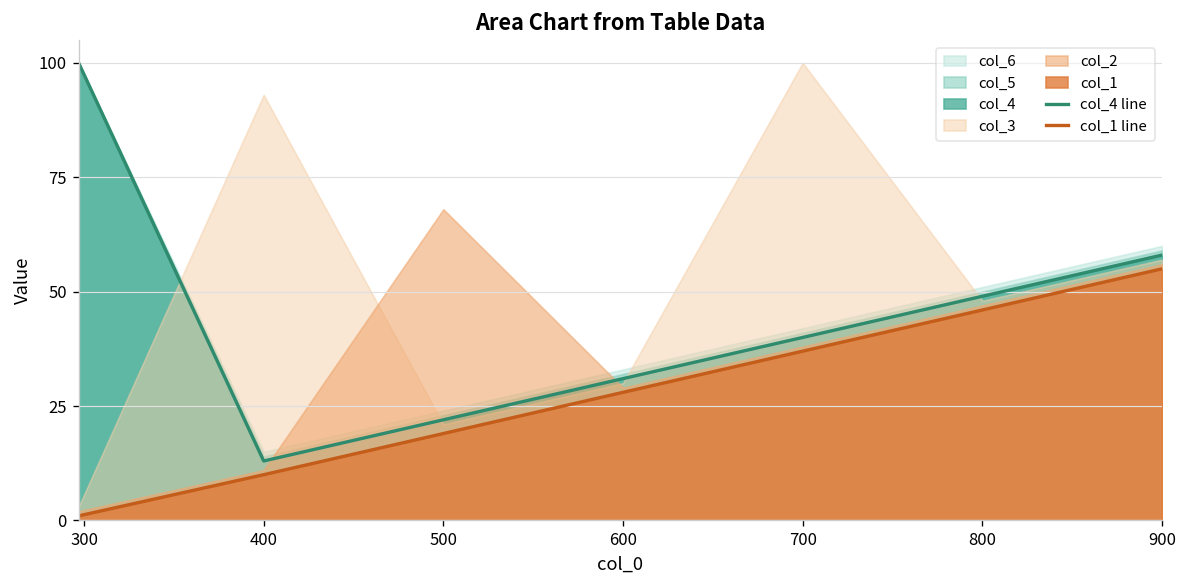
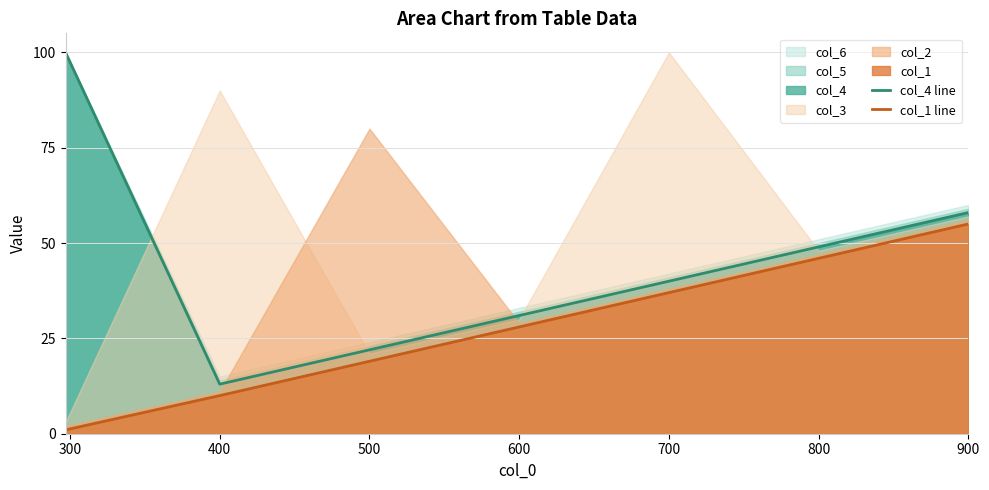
  {
    "col_4": {
      "400": 13,
      "500": 22,
      "600": 31,
      "700": 40,
      "800": 49,
      "900": 58
    },
    "col_3": {
-     "400": 93,
+     "400": 90,
      "500": 21,
      "600": 30,
      "700": 100,
      "800": 48,
      "900": 57
    },
    "col_2": {
      "400": 11,
-     "500": 68,
+     "500": 80,
      "600": 29,
      "700": 38,
      "800": 47,
      "900": 56
    },
    "col_1": {
      "400": 10,
      "500": 19,
      "600": 28,
      "700": 37,
      "800": 46,
      "900": 55
    }
  }
